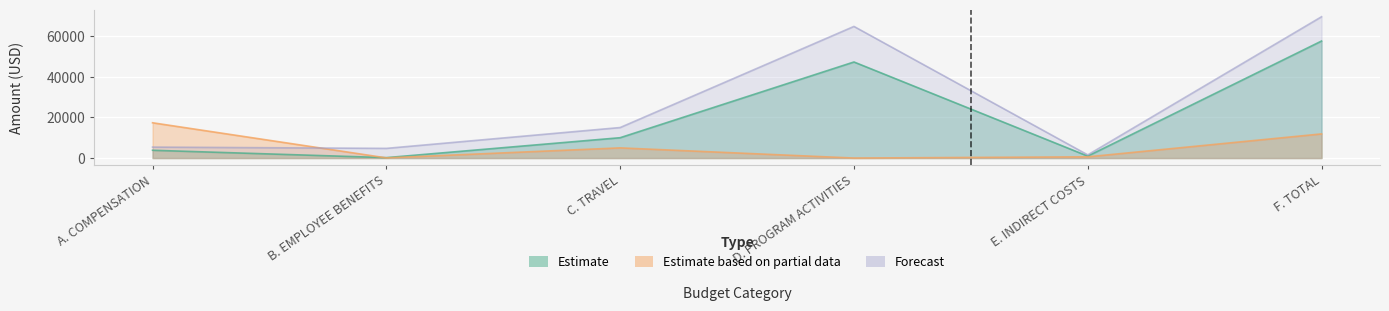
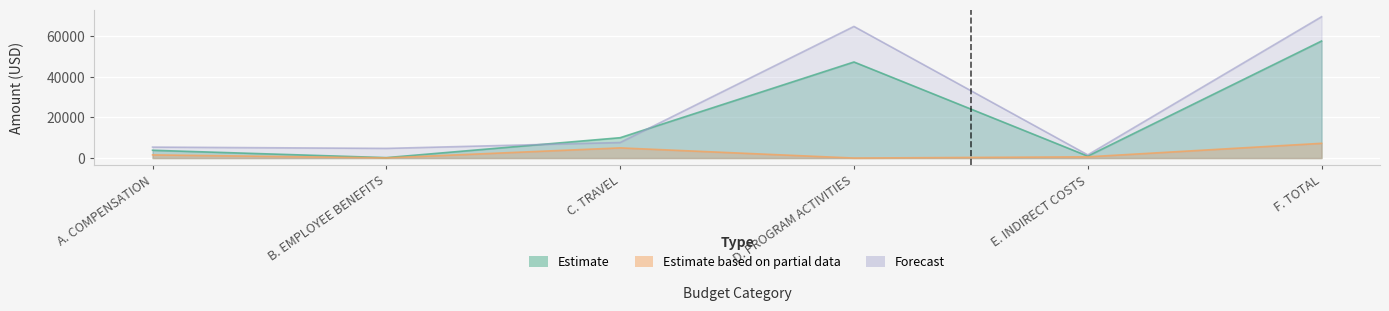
  {
    "Estimate": {
      "A. COMPENSATION": 4000,
      "C. TRAVEL": 10000,
      "D. PROGRAM ACTIVITIES": 47000,
      "F. TOTAL": 58000
    },
    "Estimate based on partial data": {
-     "A. COMPENSATION": 17000,
+     "A. COMPENSATION": 2000,
      "C. TRAVEL": 5000,
      "D. PROGRAM ACTIVITIES": 0,
-     "F. TOTAL": 12000
+     "F. TOTAL": 7000
    },
    "Forecast": {
      "A. COMPENSATION": 5000,
      "B. EMPLOYEE BENEFITS": 5000,
-     "C. TRAVEL": 15000,
+     "C. TRAVEL": 8000,
      "D. PROGRAM ACTIVITIES": 65000,
      "F. TOTAL": 70000
    }
  }
